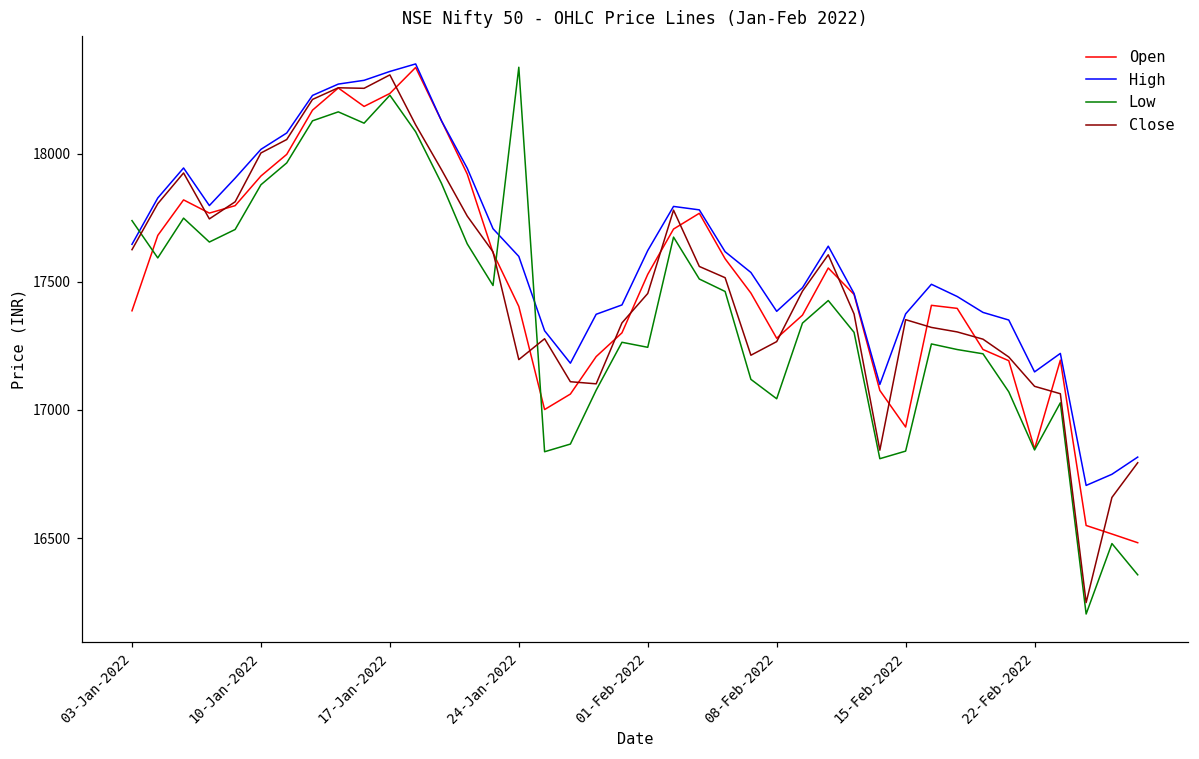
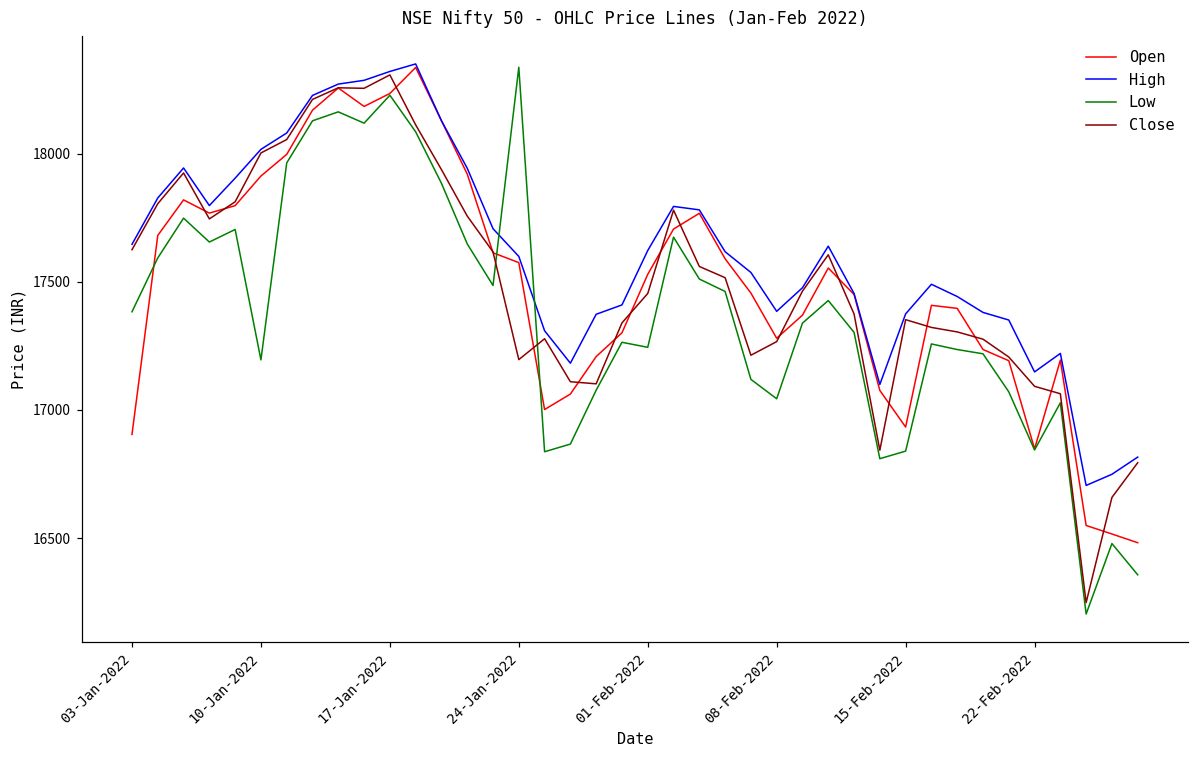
  {
    "Open": {
-     "03-Jan-2022": 17390,
+     "03-Jan-2022": 16900,
      "10-Jan-2022": 17910,
-     "24-Jan-2022": 17400,
+     "24-Jan-2022": 17580,
      "01-Feb-2022": 17530,
      "08-Feb-2022": 17280,
      "15-Feb-2022": 16930
    },
    "High": {
      "03-Jan-2022": 17650,
      "10-Jan-2022": 18020,
      "17-Jan-2022": 18320,
      "24-Jan-2022": 17600,
      "01-Feb-2022": 17620,
      "08-Feb-2022": 17390,
      "15-Feb-2022": 17380,
      "22-Feb-2022": 17150
    },
    "Low": {
-     "03-Jan-2022": 17740,
-     "10-Jan-2022": 17880,
+     "03-Jan-2022": 17380,
+     "10-Jan-2022": 17200,
      "24-Jan-2022": 18340,
      "01-Feb-2022": 17240,
      "08-Feb-2022": 17040,
      "15-Feb-2022": 16840
    },
    "Close": {
      "03-Jan-2022": 17630,
      "10-Jan-2022": 18000,
      "17-Jan-2022": 18310,
      "24-Jan-2022": 17200,
      "01-Feb-2022": 17450,
      "08-Feb-2022": 17270,
      "15-Feb-2022": 17350,
      "22-Feb-2022": 17090
    }
  }
